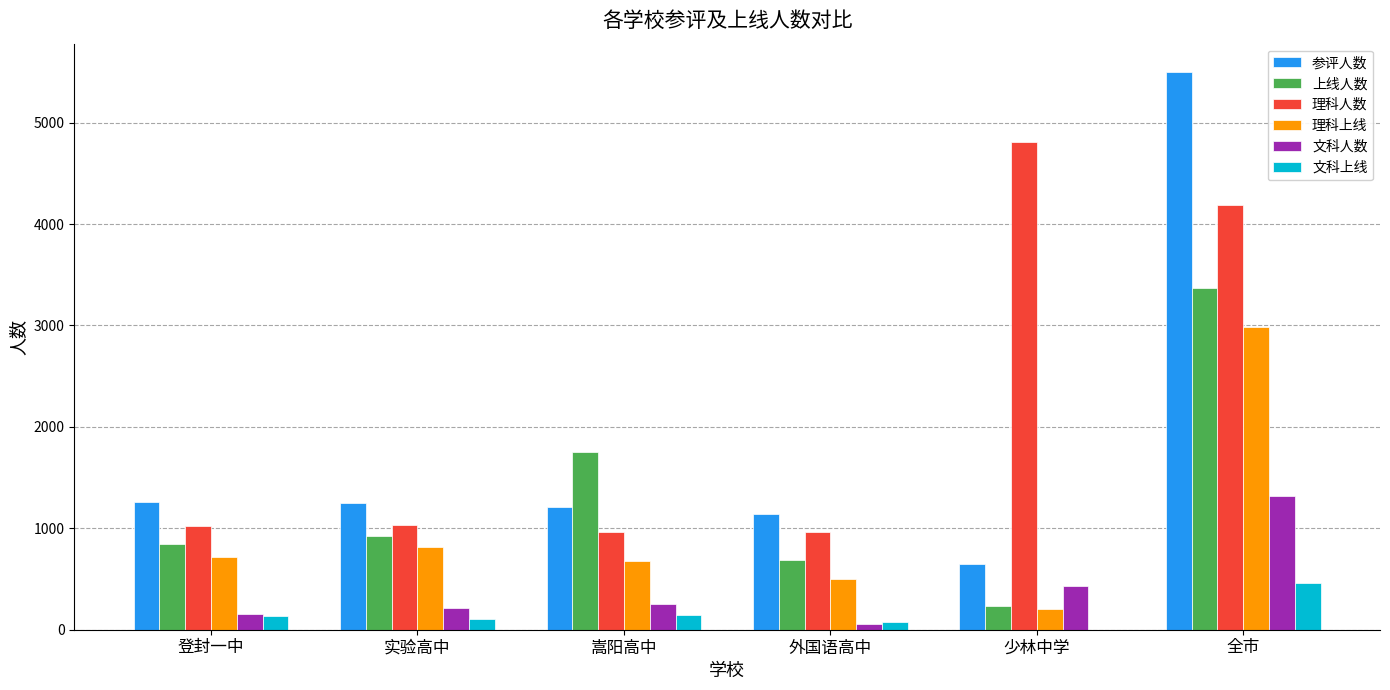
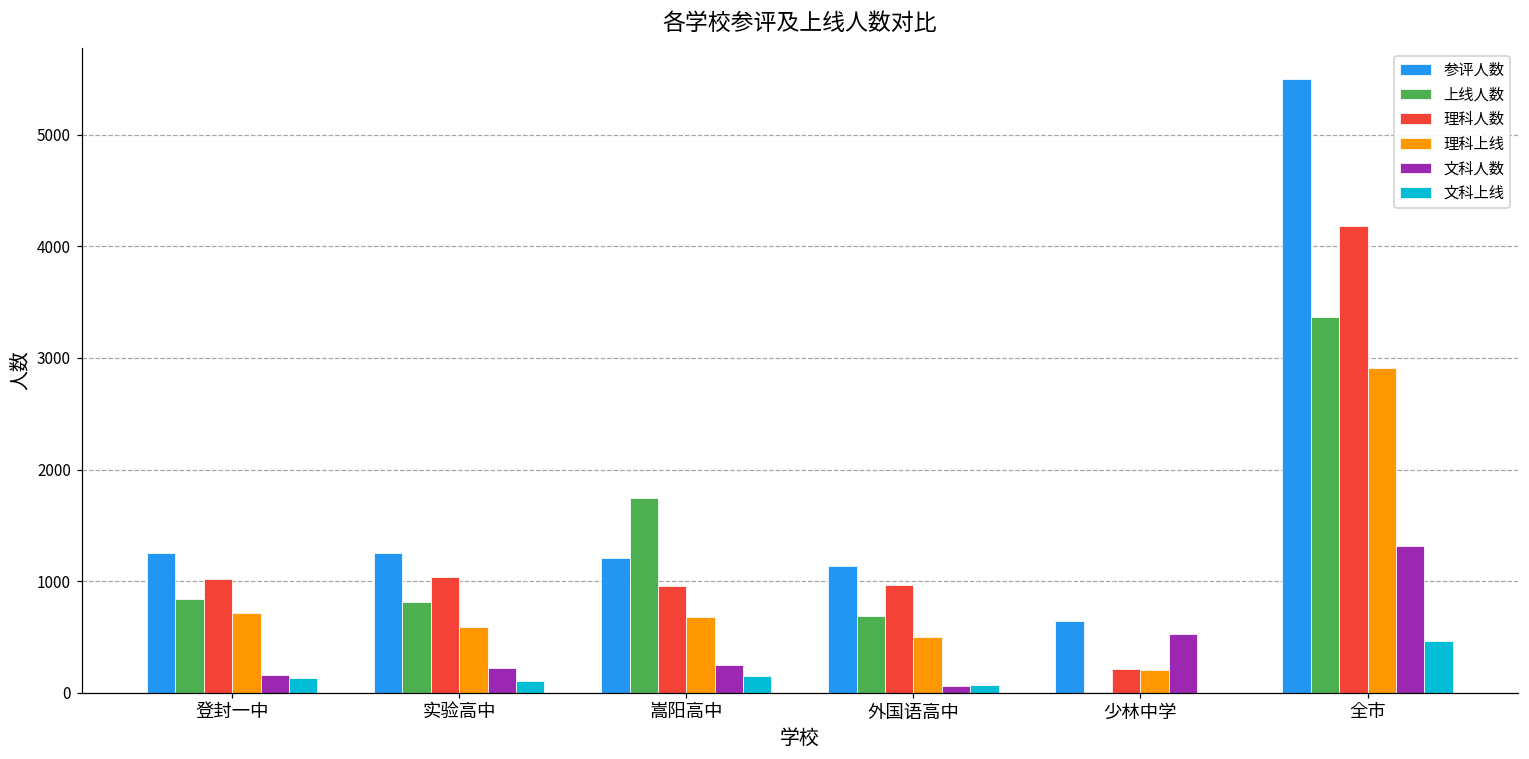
  {
    "上线人数": {
      "登封一中": 840,
-     "实验高中": 920,
+     "实验高中": 810,
      "嵩阳高中": 1750,
      "外国语高中": 680,
-     "少林中学": 230,
+     "少林中学": 10,
      "全市": 3370
    },
    "理科人数": {
      "登封一中": 1020,
      "实验高中": 1040,
      "嵩阳高中": 960,
      "外国语高中": 960,
-     "少林中学": 4800,
+     "少林中学": 210,
      "全市": 4190
    },
    "理科上线": {
      "登封一中": 710,
-     "实验高中": 810,
+     "实验高中": 590,
      "嵩阳高中": 680,
      "外国语高中": 500,
      "少林中学": 200,
-     "全市": 2990
+     "全市": 2910
    },
    "文科人数": {
      "登封一中": 160,
      "实验高中": 220,
      "嵩阳高中": 250,
      "外国语高中": 60,
-     "少林中学": 430,
+     "少林中学": 520,
      "全市": 1320
    }
  }
